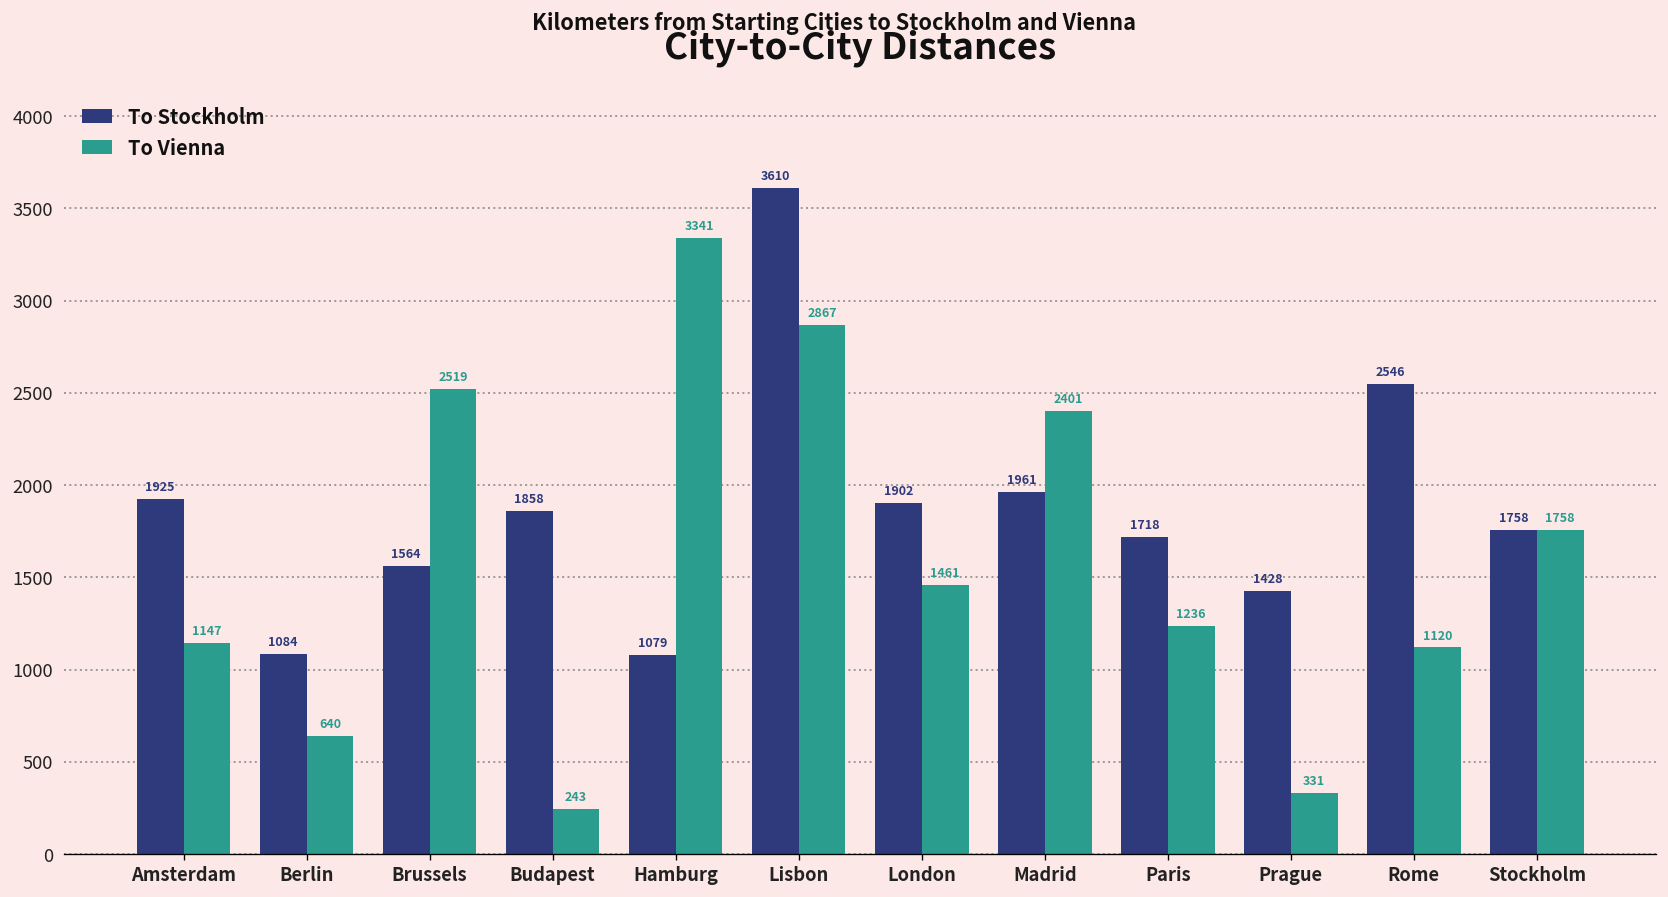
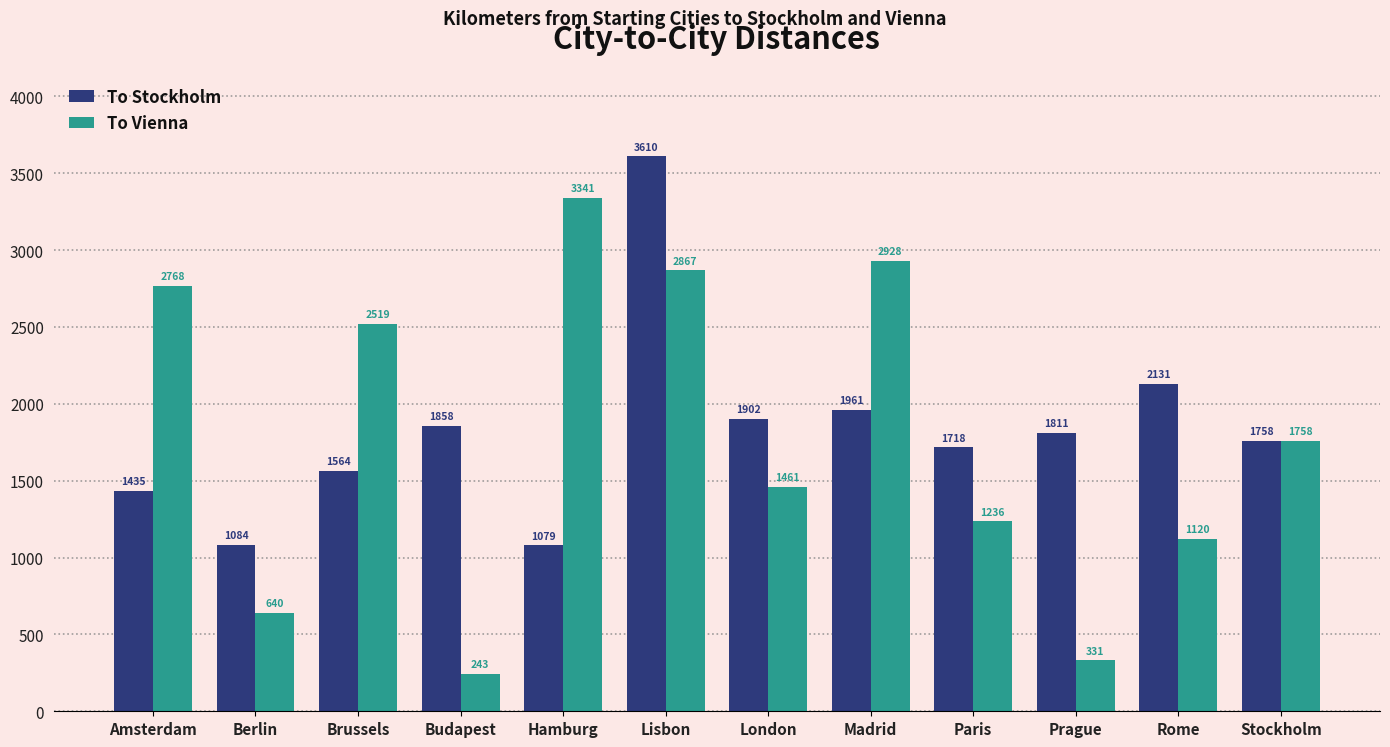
  {
    "To Stockholm": {
-     "Amsterdam": 1925,
+     "Amsterdam": 1435,
      "Berlin": 1084,
      "Brussels": 1564,
      "Budapest": 1858,
      "Hamburg": 1079,
      "Lisbon": 3610,
      "London": 1902,
      "Madrid": 1961,
      "Paris": 1718,
-     "Prague": 1428,
-     "Rome": 2546,
+     "Prague": 1811,
+     "Rome": 2131,
      "Stockholm": 1758
    },
    "To Vienna": {
-     "Amsterdam": 1147,
+     "Amsterdam": 2768,
      "Berlin": 640,
      "Brussels": 2519,
      "Budapest": 243,
      "Hamburg": 3341,
      "Lisbon": 2867,
      "London": 1461,
-     "Madrid": 2401,
+     "Madrid": 2928,
      "Paris": 1236,
      "Prague": 331,
      "Rome": 1120,
      "Stockholm": 1758
    }
  }
